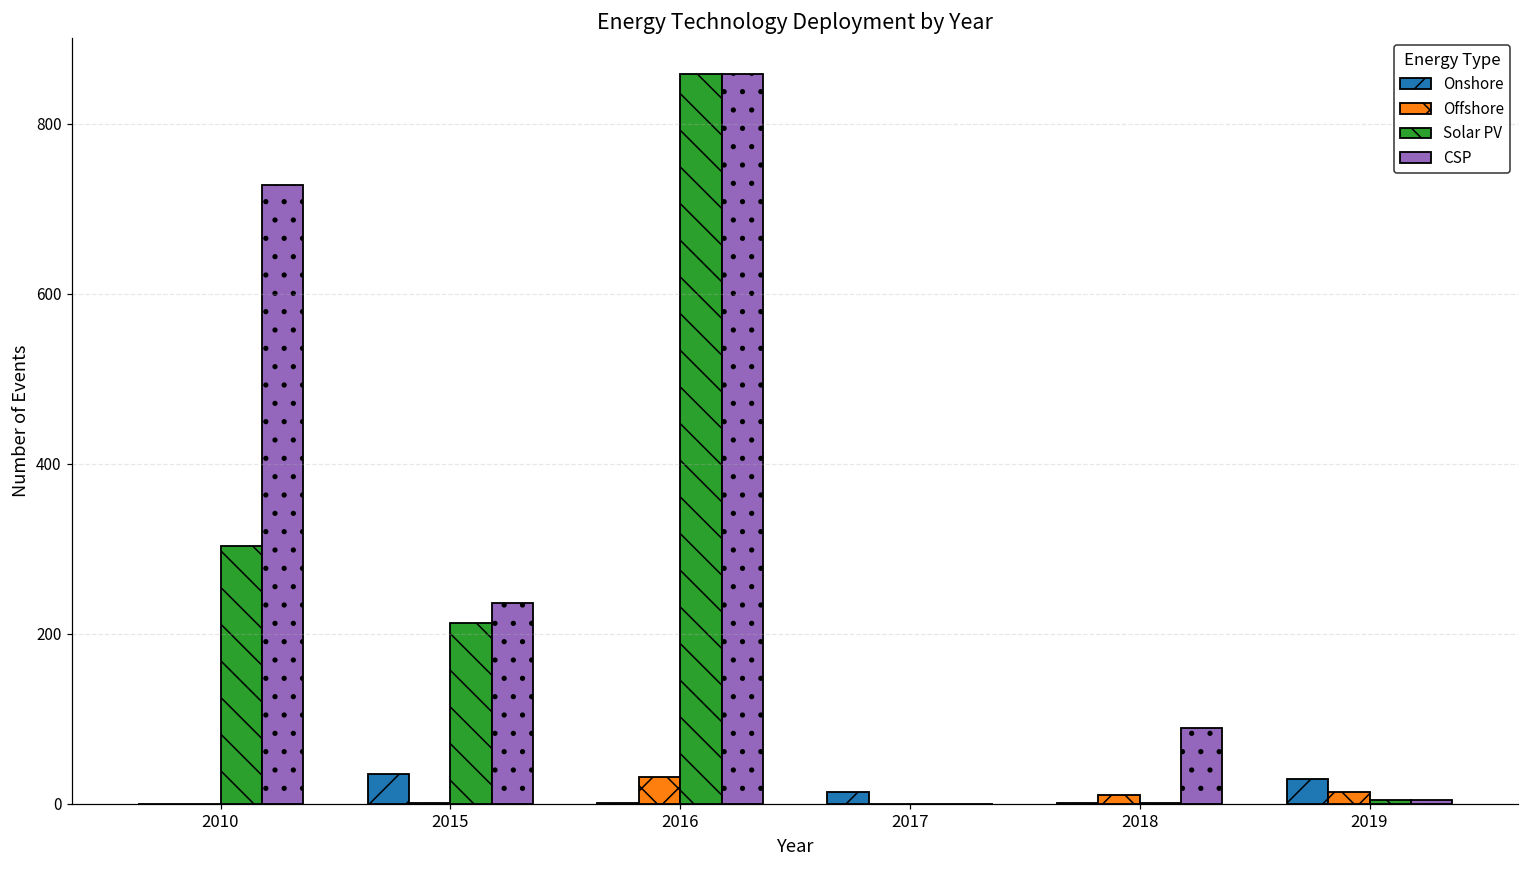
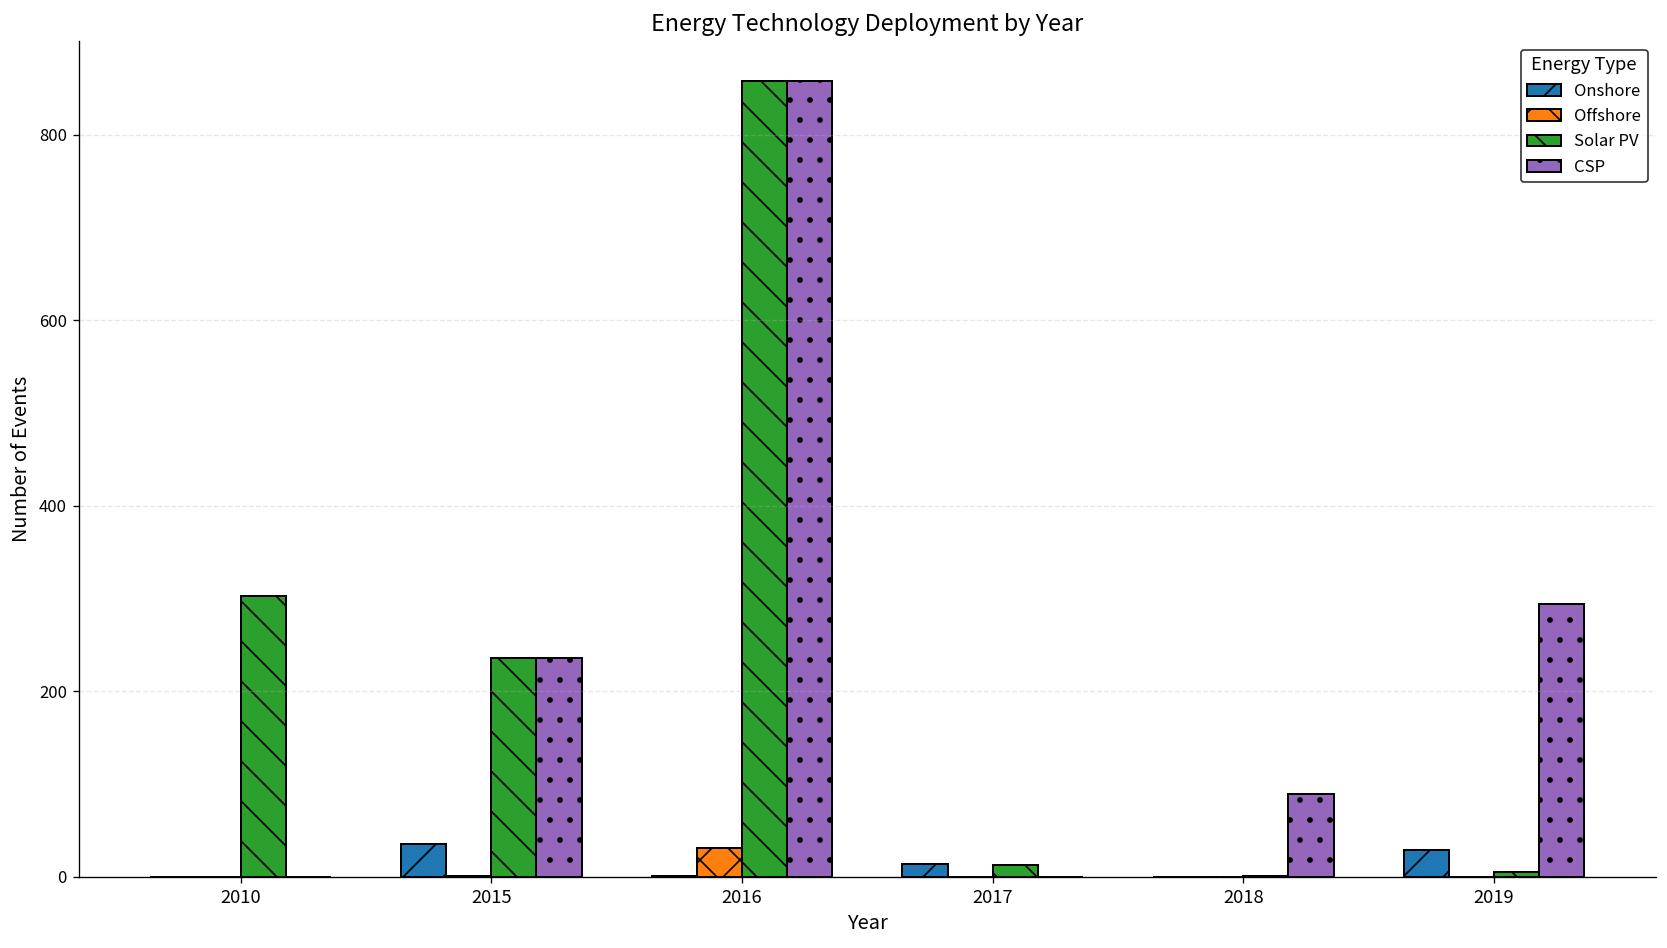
  {
    "Onshore": {
      "2010": 0,
      "2015": 40,
      "2017": 10,
      "2019": 30
    },
    "Offshore": {
      "2010": 0,
      "2016": 30,
-     "2018": 10,
-     "2019": 10
+     "2018": 0,
+     "2019": 0
    },
    "Solar PV": {
      "2010": 300,
-     "2015": 210,
+     "2015": 240,
      "2016": 860,
-     "2017": 0,
+     "2017": 10,
      "2019": 0
    },
    "CSP": {
-     "2010": 730,
+     "2010": 0,
      "2015": 240,
      "2016": 860,
      "2018": 90,
-     "2019": 0
+     "2019": 290
    }
  }
